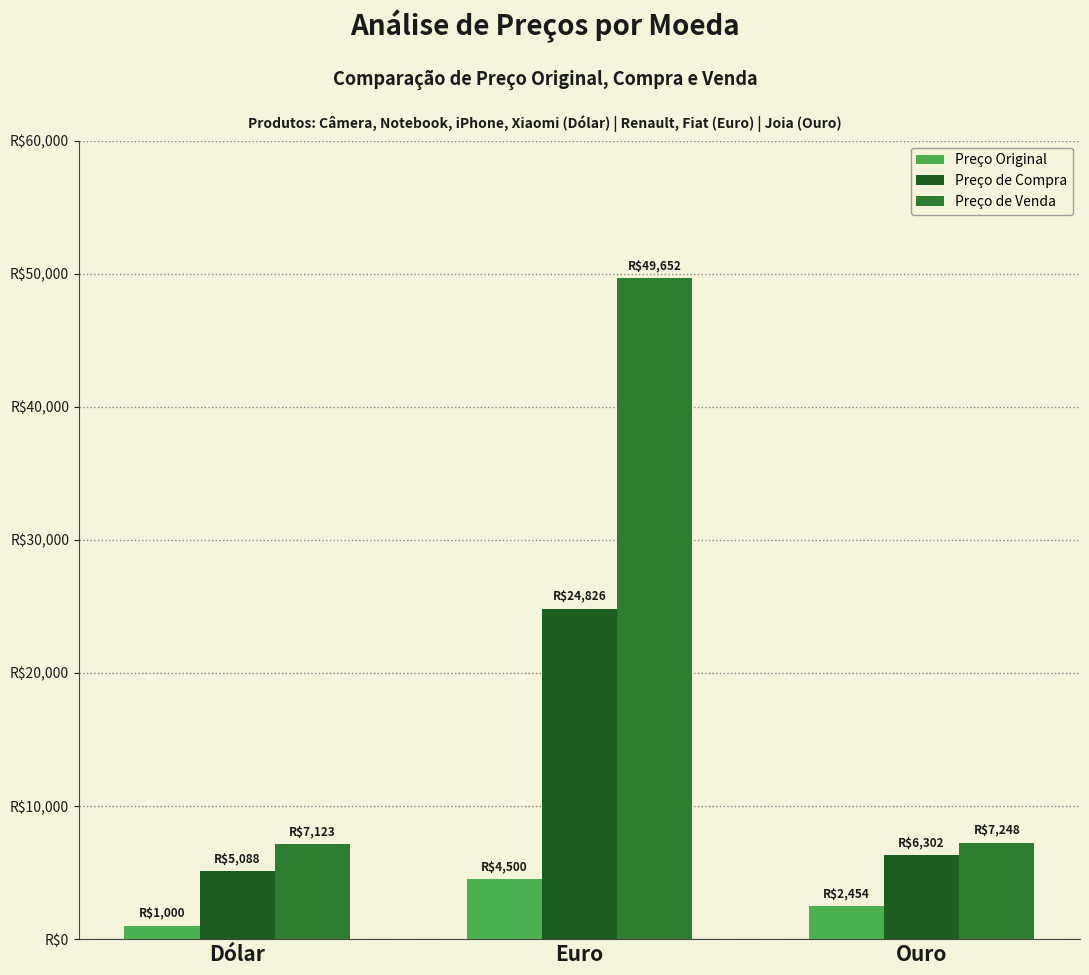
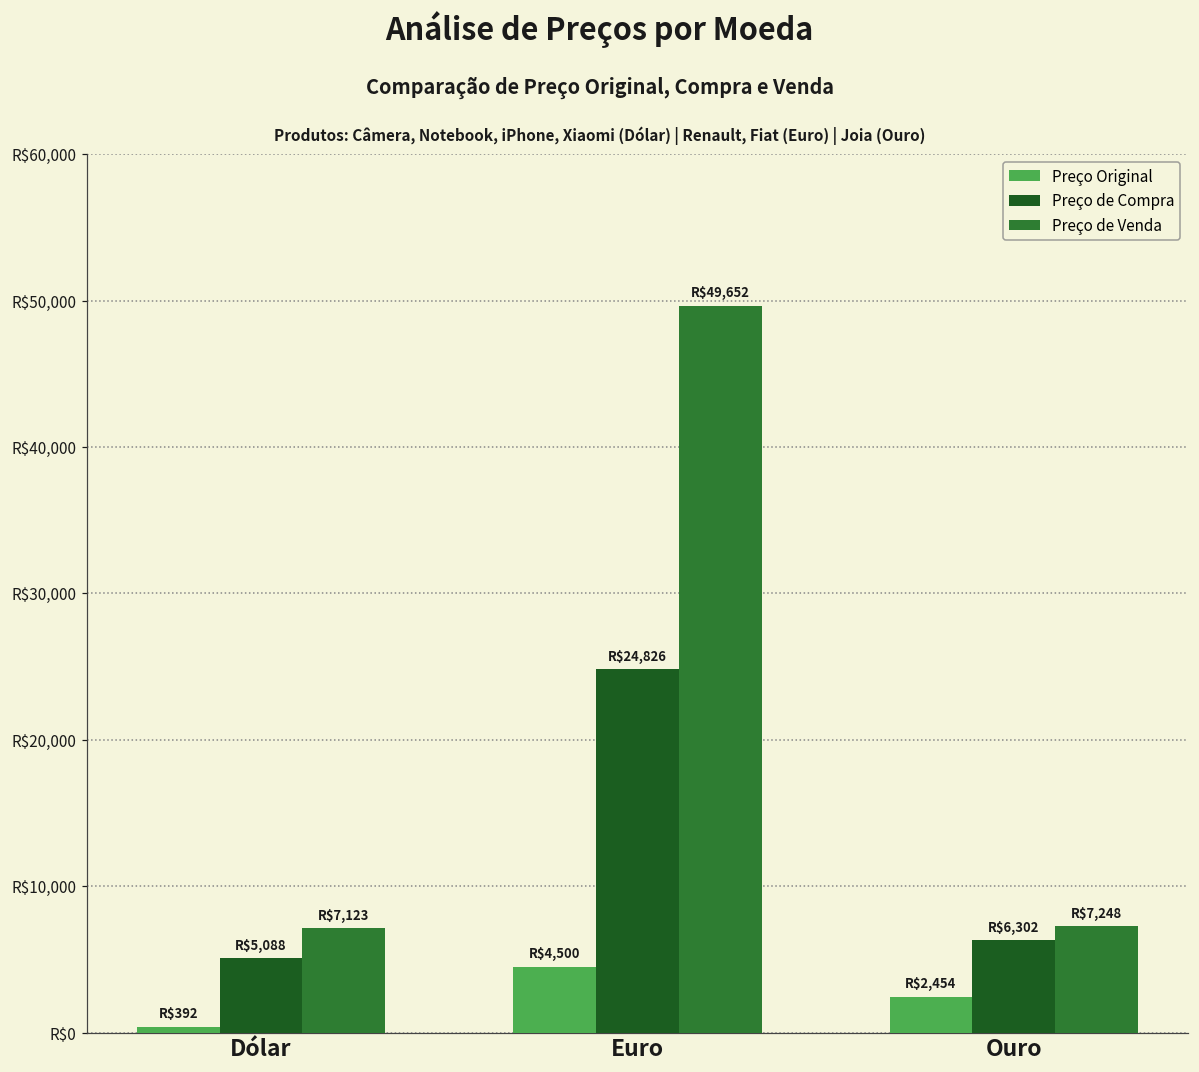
  {
    "Preço Original": {
-     "Dólar": "$1,000",
+     "Dólar": "$392",
      "Euro": "$4,500",
      "Ouro": "$2,454"
    }
  }
